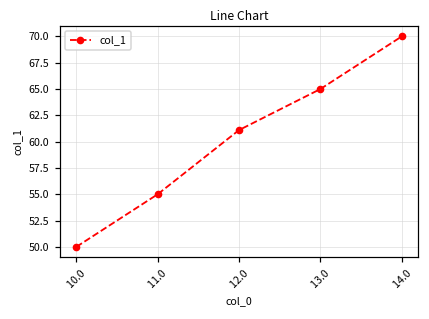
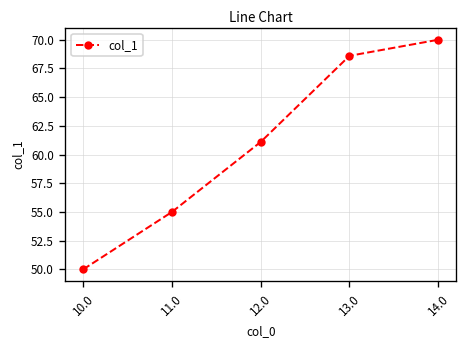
  {
    "10.0": 50,
    "11.0": 55,
    "12.0": 61,
-   "13.0": 65,
+   "13.0": 69,
    "14.0": 70
  }
